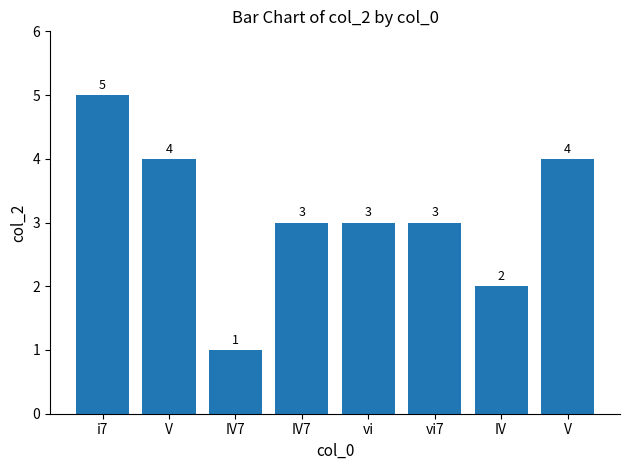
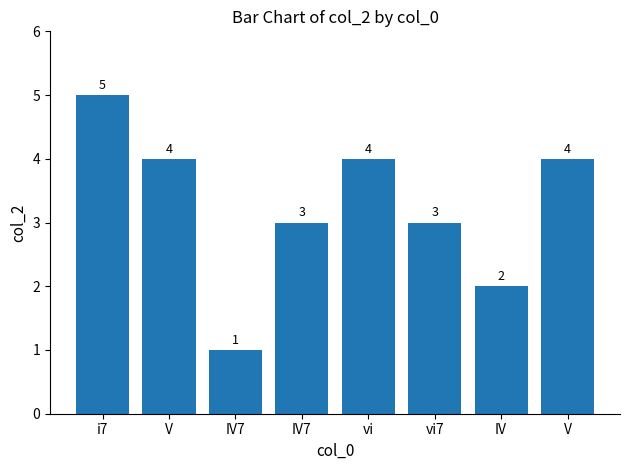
  {
    "i7": 5,
-   "vi": 3,
+   "vi": 4,
    "vi7": 3,
    "IV": 2
  }
